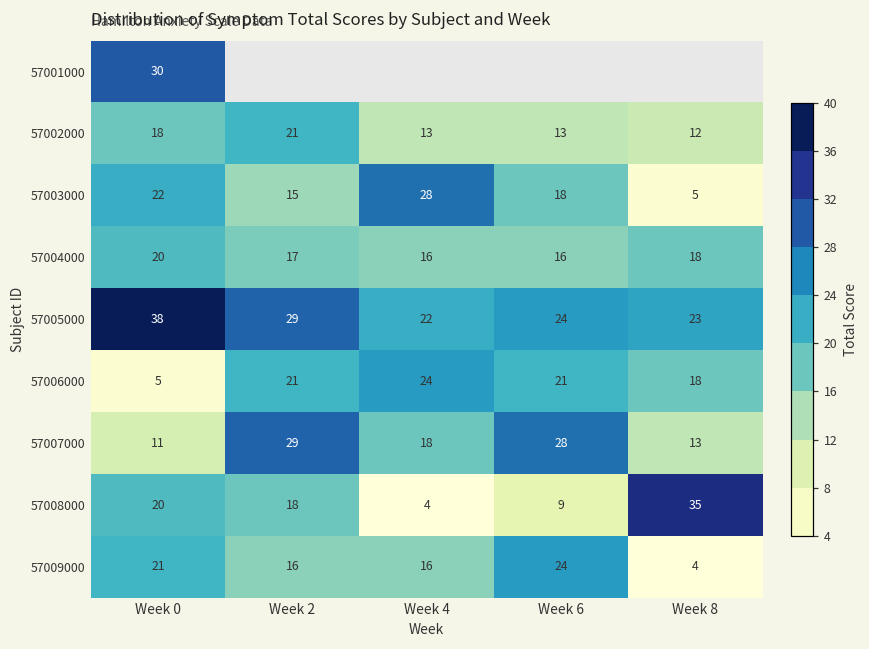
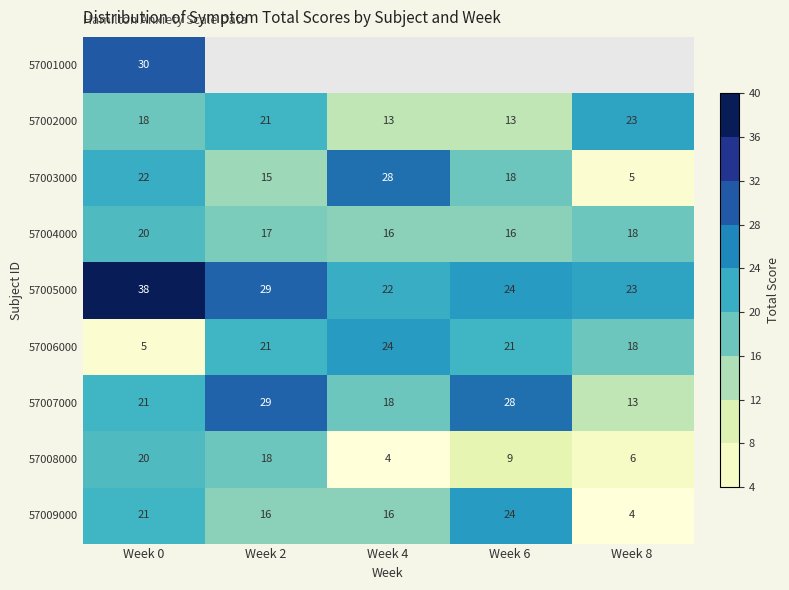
  {
    "57001000": {
      "Week 0": 30
    },
    "57002000": {
      "Week 0": 18,
      "Week 2": 21,
      "Week 4": 13,
      "Week 6": 13,
-     "Week 8": 12
+     "Week 8": 23
    },
    "57003000": {
      "Week 0": 22,
      "Week 2": 15,
      "Week 4": 28,
      "Week 6": 18,
      "Week 8": 5
    },
    "57004000": {
      "Week 0": 20,
      "Week 2": 17,
      "Week 4": 16,
      "Week 6": 16,
      "Week 8": 18
    },
    "57005000": {
      "Week 0": 38,
      "Week 2": 29,
      "Week 4": 22,
      "Week 6": 24,
      "Week 8": 23
    },
    "57006000": {
      "Week 0": 5,
      "Week 2": 21,
      "Week 4": 24,
      "Week 6": 21,
      "Week 8": 18
    },
    "57007000": {
-     "Week 0": 11,
+     "Week 0": 21,
      "Week 2": 29,
      "Week 4": 18,
      "Week 6": 28,
      "Week 8": 13
    },
    "57008000": {
      "Week 0": 20,
      "Week 2": 18,
      "Week 4": 4,
      "Week 6": 9,
-     "Week 8": 35
+     "Week 8": 6
    },
    "57009000": {
      "Week 0": 21,
      "Week 2": 16,
      "Week 4": 16,
      "Week 6": 24,
      "Week 8": 4
    }
  }
